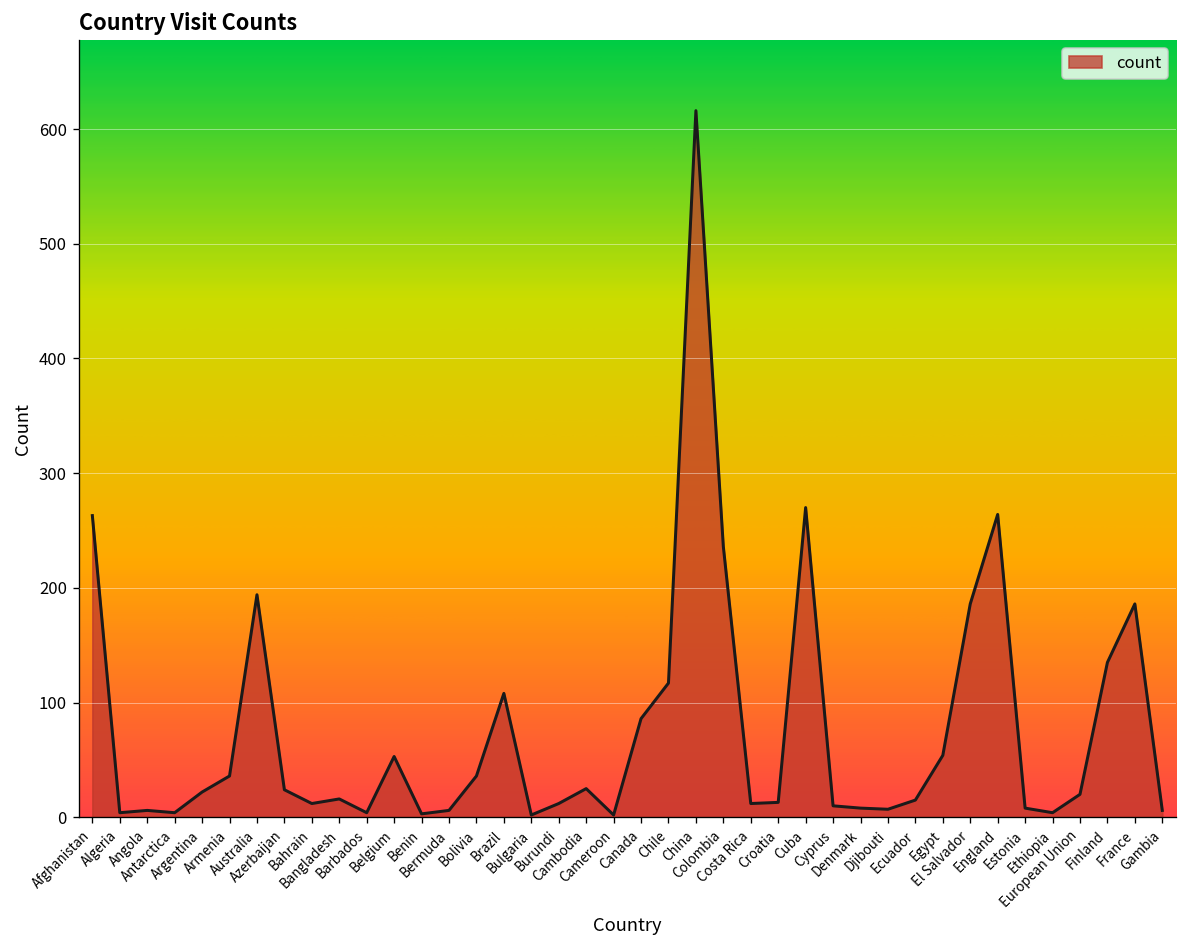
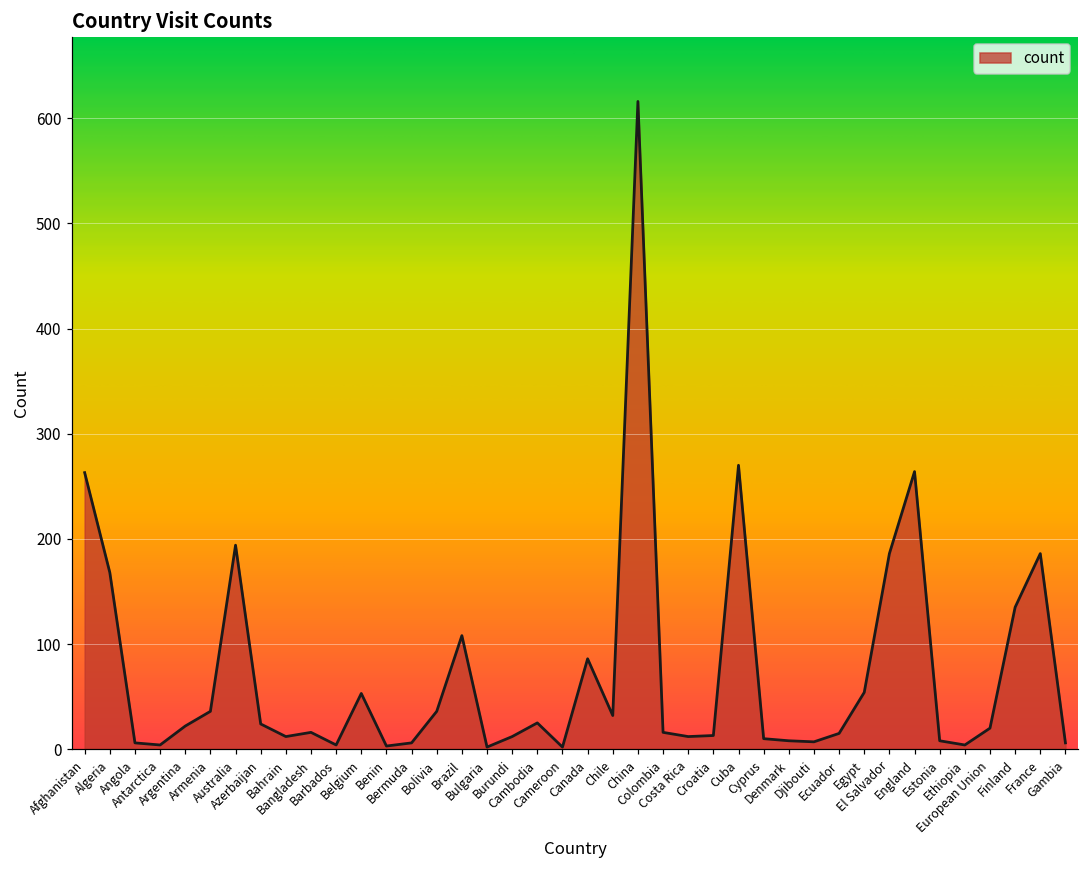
  {
    "Afghanistan": 260,
-   "Algeria": 0,
+   "Algeria": 170,
    "Angola": 10,
    "Antarctica": 0,
    "Argentina": 20,
    "Armenia": 40,
    "Australia": 190,
    "Azerbaijan": 20,
    "Bahrain": 10,
    "Bangladesh": 20,
    "Barbados": 0,
    "Belgium": 50,
    "Benin": 0,
    "Bermuda": 10,
    "Bolivia": 40,
    "Brazil": 110,
    "Bulgaria": 0,
    "Burundi": 10,
    "Cambodia": 30,
    "Cameroon": 0,
    "Canada": 90,
-   "Chile": 120,
+   "Chile": 30,
    "China": 620,
-   "Colombia": 240,
+   "Colombia": 20,
    "Costa Rica": 10,
    "Croatia": 10,
    "Cuba": 270,
    "Cyprus": 10,
    "Denmark": 10,
    "Djibouti": 10,
    "Ecuador": 20,
    "Egypt": 50,
    "El Salvador": 190,
    "England": 260,
    "Estonia": 10,
    "Ethiopia": 0,
    "European Union": 20,
    "Finland": 140,
    "France": 190,
    "Gambia": 10
  }
